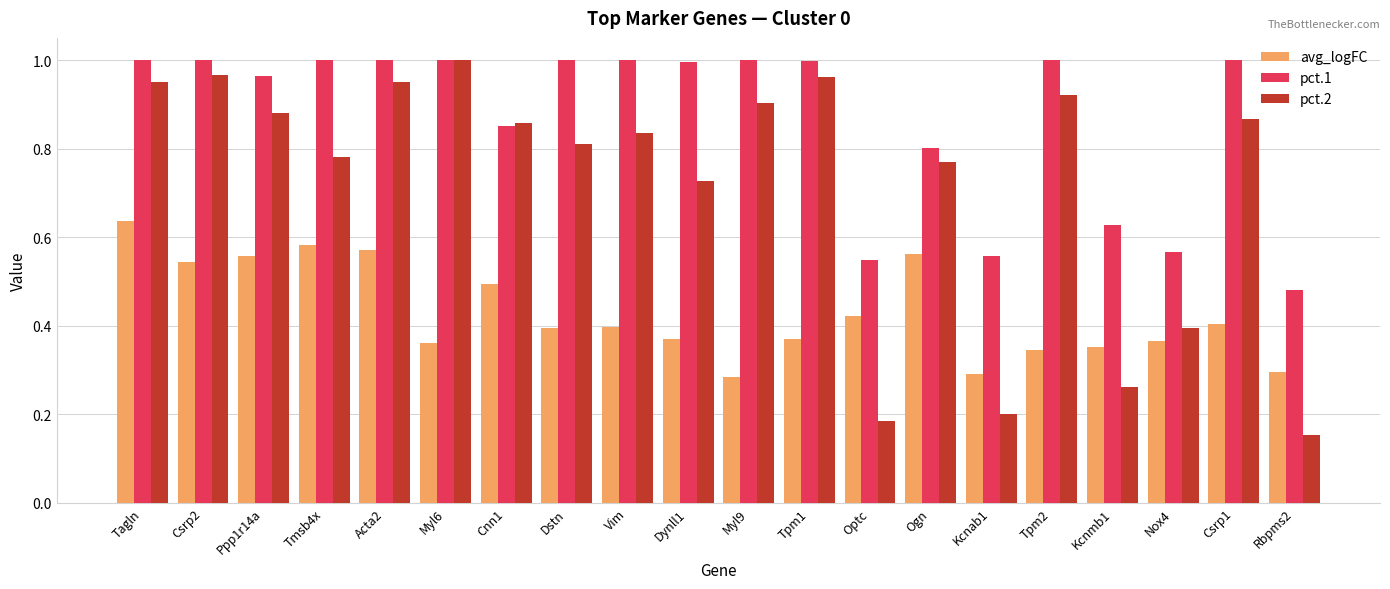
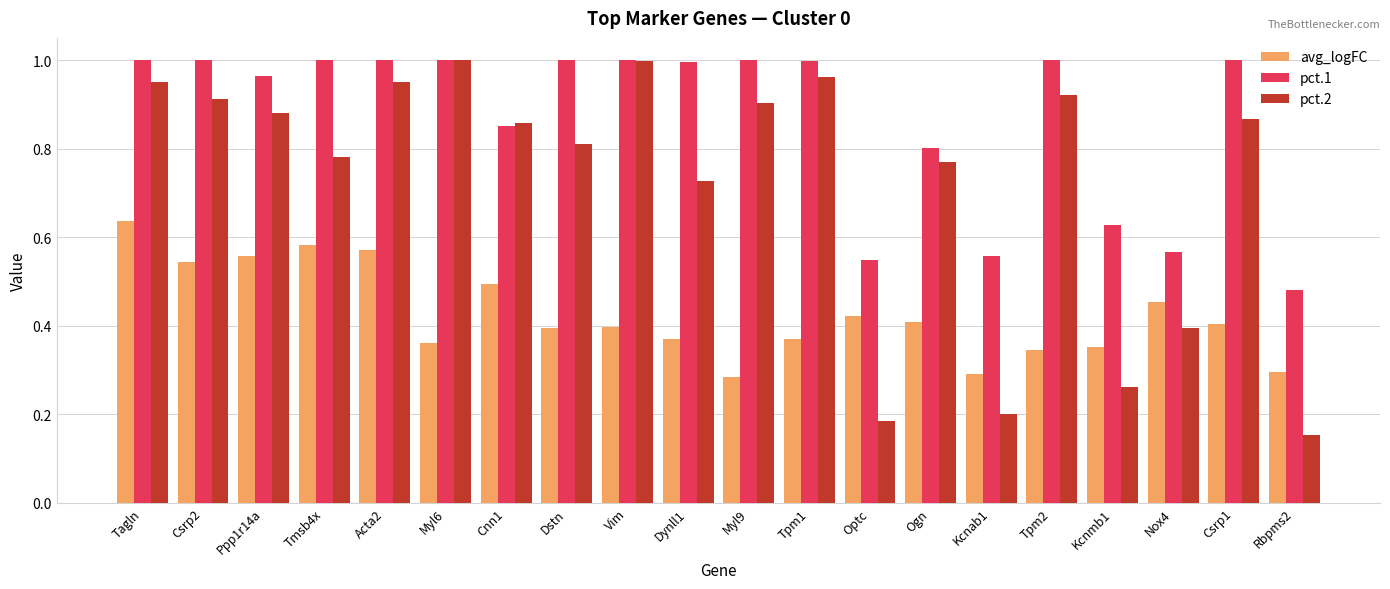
  {
    "avg_logFC": {
      "Tagln": 0.64,
      "Csrp2": 0.54,
      "Ppp1r14a": 0.56,
      "Tmsb4x": 0.58,
      "Acta2": 0.57,
      "Myl6": 0.36,
      "Cnn1": 0.49,
      "Dstn": 0.40,
      "Vim": 0.40,
      "Dynll1": 0.37,
      "Myl9": 0.28,
      "Tpm1": 0.37,
      "Optc": 0.42,
-     "Ogn": 0.56,
+     "Ogn": 0.41,
      "Kcnab1": 0.29,
      "Tpm2": 0.35,
      "Kcnmb1": 0.35,
-     "Nox4": 0.37,
+     "Nox4": 0.45,
      "Csrp1": 0.40,
      "Rbpms2": 0.29
    },
    "pct.1": {
      "Tagln": 1.00,
      "Csrp2": 1.00,
      "Ppp1r14a": 0.96,
      "Tmsb4x": 1.00,
      "Acta2": 1.00,
      "Myl6": 1.00,
      "Cnn1": 0.85,
      "Dstn": 1.00,
      "Vim": 1.00,
      "Dynll1": 1.00,
      "Myl9": 1.00,
      "Tpm1": 1.00,
      "Optc": 0.55,
      "Ogn": 0.80,
      "Kcnab1": 0.56,
      "Tpm2": 1.00,
      "Kcnmb1": 0.63,
      "Nox4": 0.57,
      "Csrp1": 1.00,
      "Rbpms2": 0.48
    },
    "pct.2": {
      "Tagln": 0.95,
-     "Csrp2": 0.97,
+     "Csrp2": 0.91,
      "Ppp1r14a": 0.88,
      "Tmsb4x": 0.78,
      "Acta2": 0.95,
      "Myl6": 1.00,
      "Cnn1": 0.86,
      "Dstn": 0.81,
-     "Vim": 0.84,
+     "Vim": 1.00,
      "Dynll1": 0.73,
      "Myl9": 0.90,
      "Tpm1": 0.96,
      "Optc": 0.18,
      "Ogn": 0.77,
      "Kcnab1": 0.20,
      "Tpm2": 0.92,
      "Kcnmb1": 0.26,
      "Nox4": 0.40,
      "Csrp1": 0.87,
      "Rbpms2": 0.15
    }
  }
